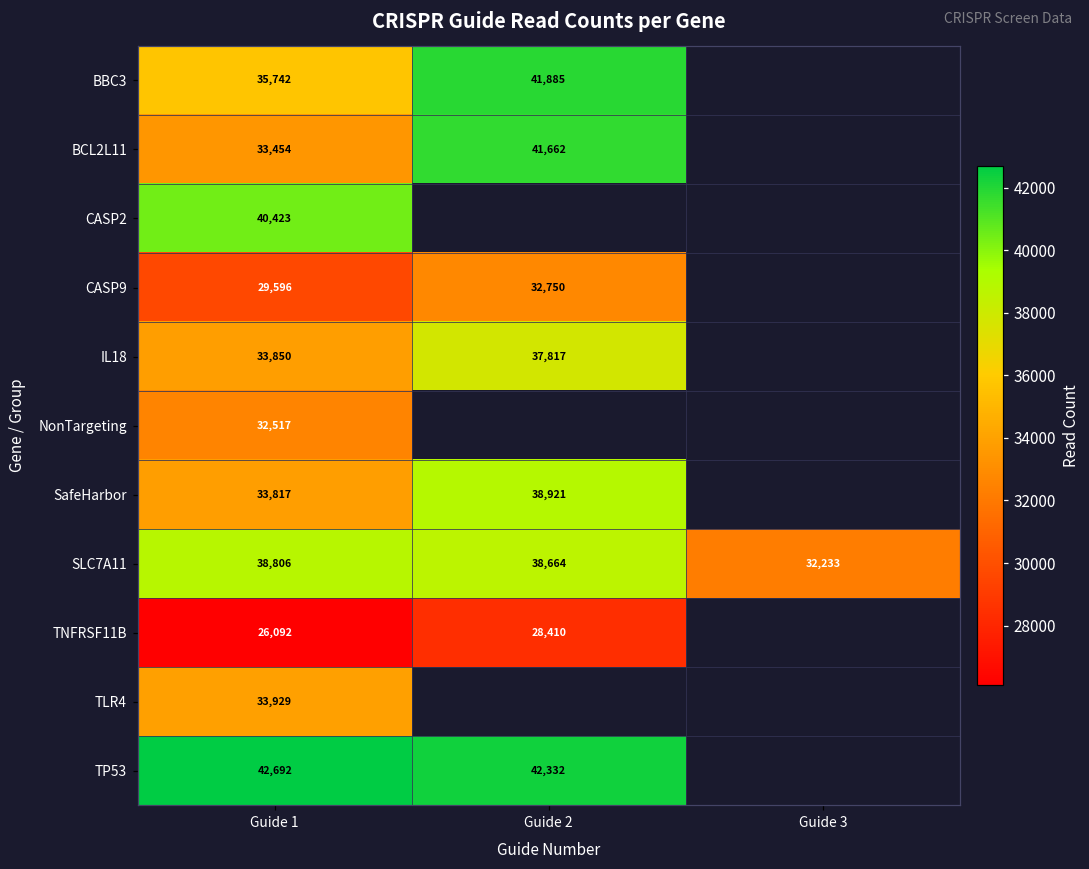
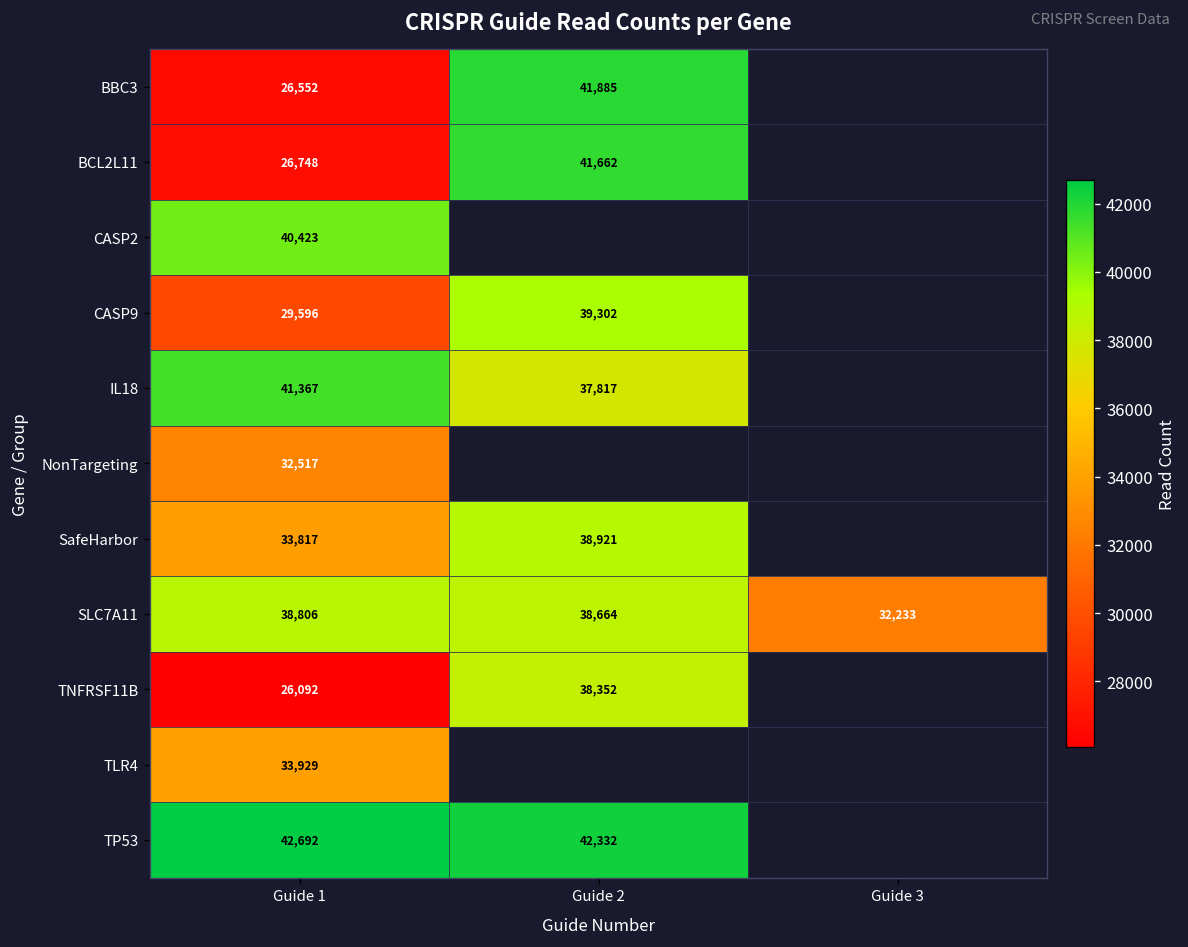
  {
    "BBC3": {
-     "Guide 1": "35,742",
+     "Guide 1": "26,552",
      "Guide 2": "41,885"
    },
    "BCL2L11": {
-     "Guide 1": "33,454",
+     "Guide 1": "26,748",
      "Guide 2": "41,662"
    },
    "CASP2": {
      "Guide 1": "40,423"
    },
    "CASP9": {
      "Guide 1": "29,596",
-     "Guide 2": "32,750"
+     "Guide 2": "39,302"
    },
    "IL18": {
-     "Guide 1": "33,850",
+     "Guide 1": "41,367",
      "Guide 2": "37,817"
    },
    "NonTargeting": {
      "Guide 1": "32,517"
    },
    "SafeHarbor": {
      "Guide 1": "33,817",
      "Guide 2": "38,921"
    },
    "SLC7A11": {
      "Guide 1": "38,806",
      "Guide 2": "38,664",
      "Guide 3": "32,233"
    },
    "TNFRSF11B": {
      "Guide 1": "26,092",
-     "Guide 2": "28,410"
+     "Guide 2": "38,352"
    },
    "TLR4": {
      "Guide 1": "33,929"
    },
    "TP53": {
      "Guide 1": "42,692",
      "Guide 2": "42,332"
    }
  }
